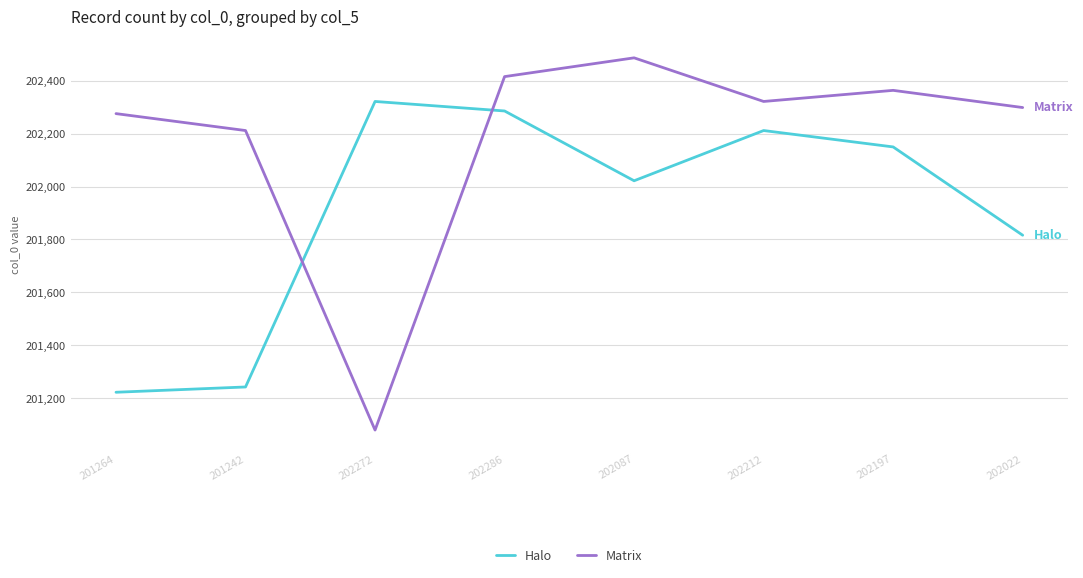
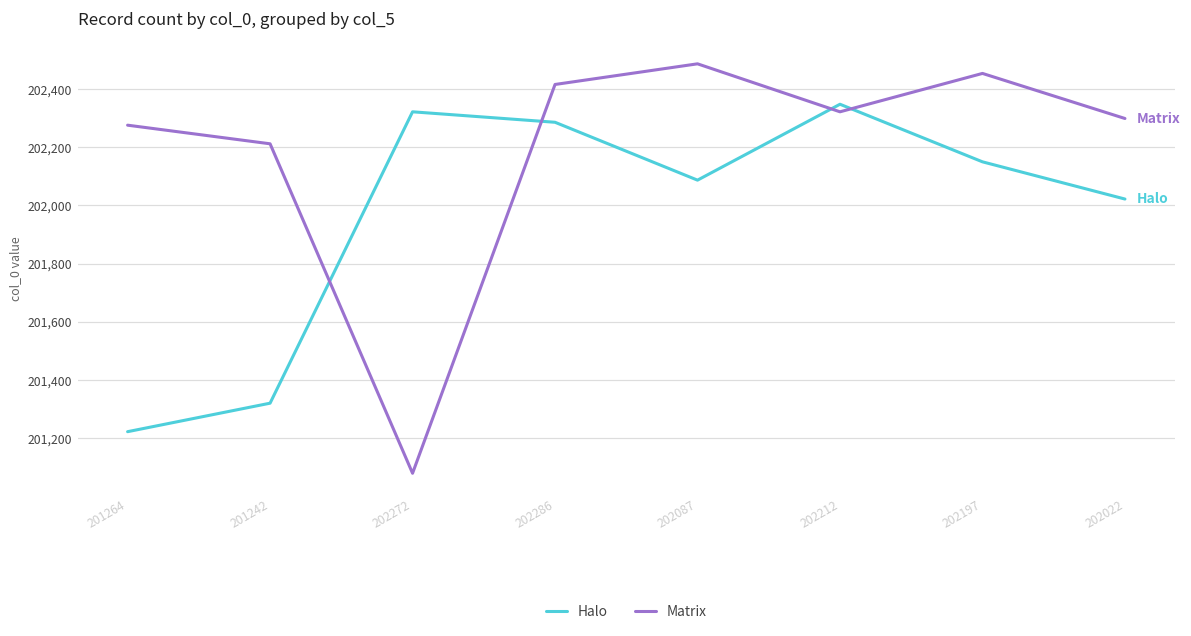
  {
    "Halo": {
      "201264": "201,220",
-     "201242": "201,240",
+     "201242": "201,320",
      "202272": "202,320",
      "202286": "202,290",
-     "202087": "202,020",
-     "202212": "202,210",
+     "202087": "202,090",
+     "202212": "202,350",
      "202197": "202,150",
-     "202022": "201,820"
+     "202022": "202,020"
    },
    "Matrix": {
      "201264": "202,280",
      "201242": "202,210",
      "202272": "201,080",
      "202286": "202,420",
      "202087": "202,490",
      "202212": "202,320",
-     "202197": "202,360",
+     "202197": "202,450",
      "202022": "202,300"
    }
  }
